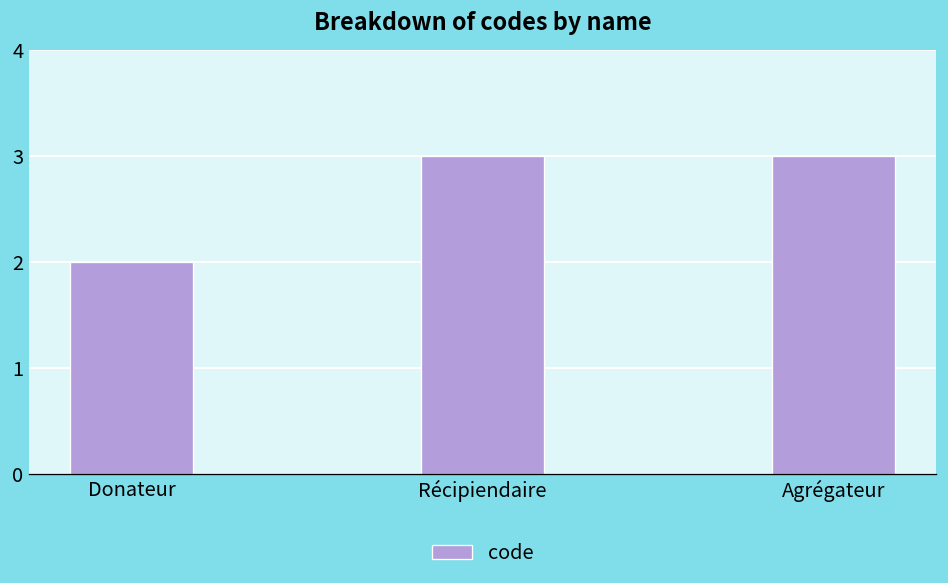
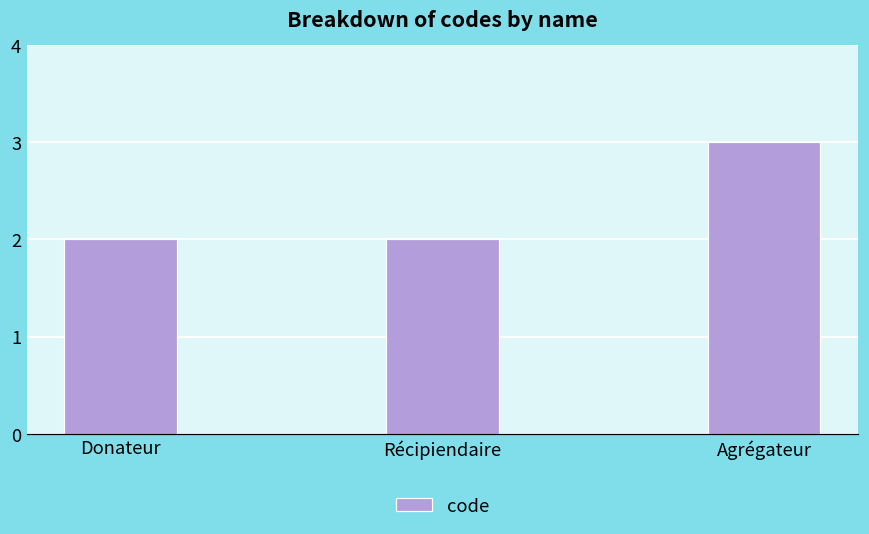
  {
    "Donateur": 2,
-   "Récipiendaire": 3,
+   "Récipiendaire": 2,
    "Agrégateur": 3
  }
